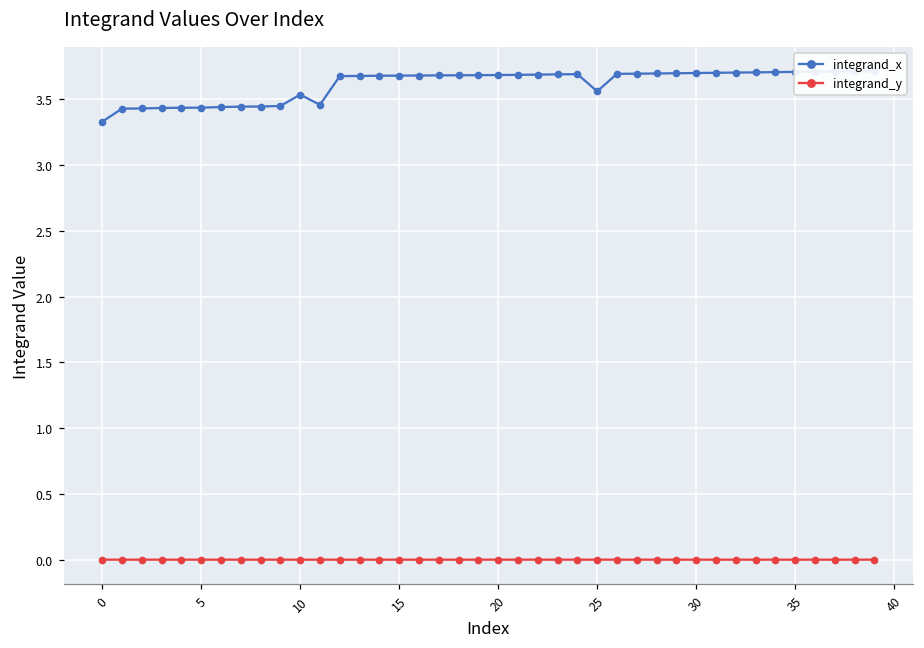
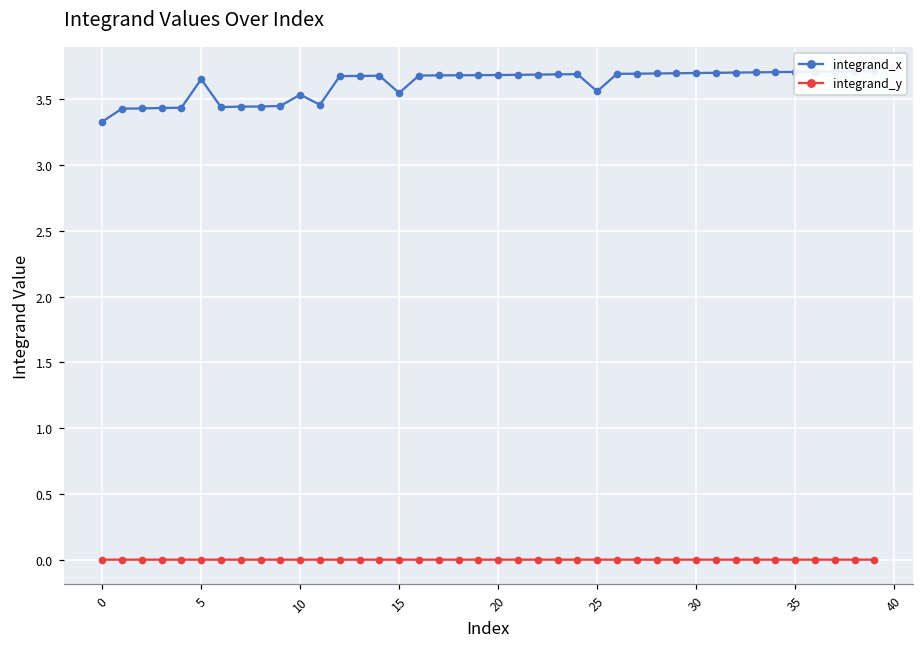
  {
    "integrand_x": {
      "0": 3.33,
-     "5": 3.44,
+     "5": 3.65,
      "10": 3.54,
-     "15": 3.68,
+     "15": 3.55,
      "20": 3.68,
      "25": 3.56,
      "30": 3.70
    },
    "integrand_y": {
      "0": 0.00,
      "5": 0.00,
      "10": 0.00,
      "15": 0.00,
      "20": 0.00,
      "25": 0.00,
      "30": 0.00,
      "35": 0.00
    }
  }
